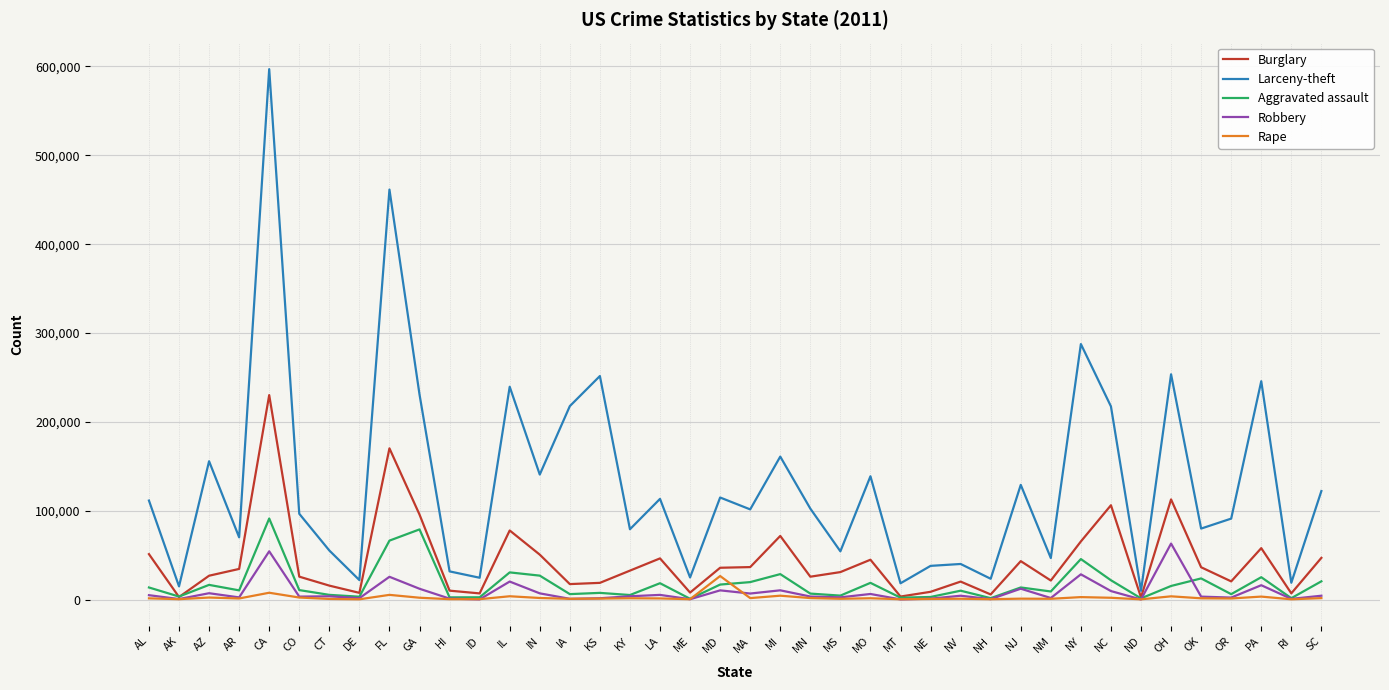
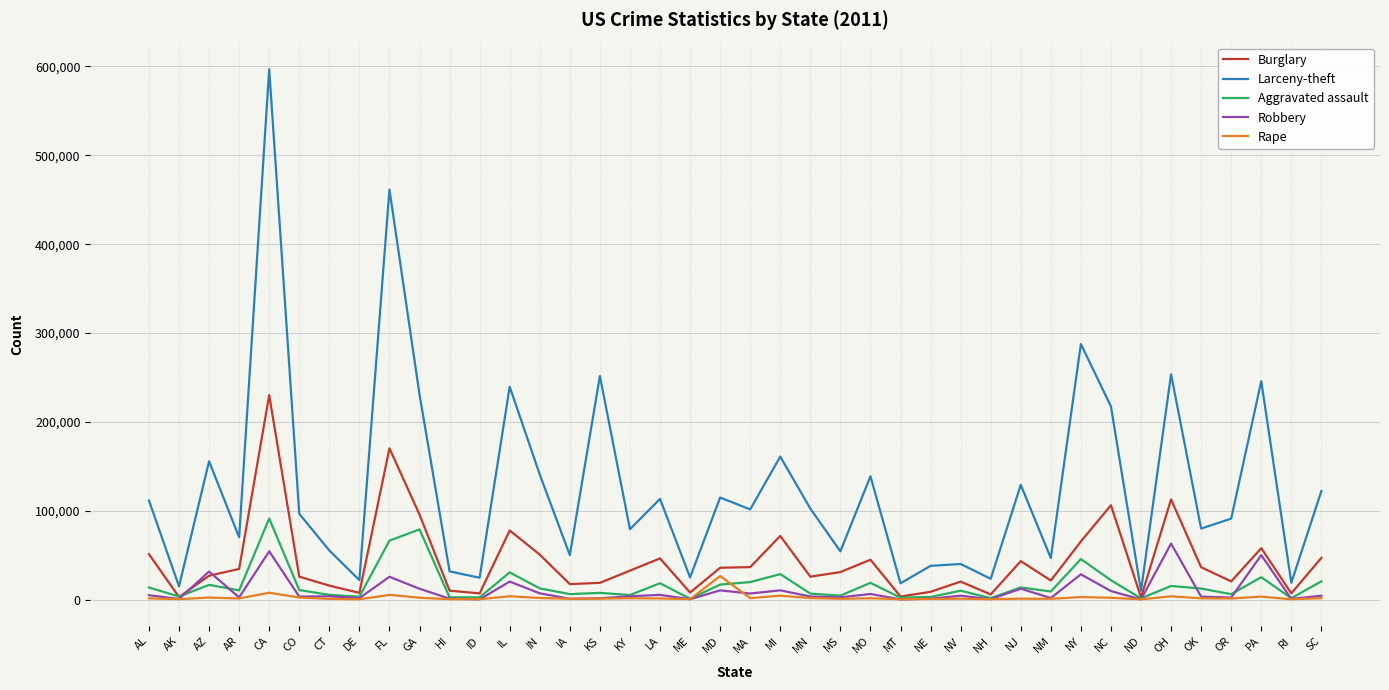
  {
    "Burglary": {
      "AL": "50,000",
      "AZ": "30,000",
      "AR": "30,000",
      "CA": "230,000",
      "CO": "30,000",
      "CT": "20,000",
      "DE": "10,000",
      "FL": "170,000",
      "GA": "100,000",
      "HI": "10,000",
      "ID": "10,000",
      "IL": "80,000",
      "IN": "50,000",
      "IA": "20,000",
      "KS": "20,000",
      "KY": "30,000",
      "LA": "50,000",
      "ME": "10,000",
      "MD": "40,000",
      "MA": "40,000",
      "MI": "70,000",
      "MN": "30,000",
      "MS": "30,000",
      "MO": "40,000",
      "NE": "10,000",
      "NV": "20,000",
      "NH": "10,000",
      "NJ": "40,000",
      "NM": "20,000",
      "NY": "70,000",
      "NC": "110,000",
      "OH": "110,000",
      "OK": "40,000",
      "OR": "20,000",
      "PA": "60,000",
      "RI": "10,000",
      "SC": "50,000"
    },
    "Larceny-theft": {
      "AL": "110,000",
      "AK": "10,000",
      "AZ": "160,000",
      "AR": "70,000",
      "CA": "600,000",
      "CO": "100,000",
      "CT": "60,000",
      "DE": "20,000",
      "FL": "460,000",
      "GA": "230,000",
      "HI": "30,000",
      "ID": "20,000",
      "IL": "240,000",
      "IN": "140,000",
-     "IA": "220,000",
+     "IA": "50,000",
      "KS": "250,000",
      "KY": "80,000",
      "LA": "110,000",
      "ME": "20,000",
      "MD": "110,000",
      "MA": "100,000",
      "MI": "160,000",
      "MN": "100,000",
      "MS": "50,000",
      "MO": "140,000",
      "MT": "20,000",
      "NE": "40,000",
      "NV": "40,000",
      "NH": "20,000",
      "NJ": "130,000",
      "NM": "50,000",
      "NY": "290,000",
      "NC": "220,000",
      "ND": "10,000",
      "OH": "250,000",
      "OK": "80,000",
      "OR": "90,000",
      "PA": "250,000",
      "RI": "20,000",
      "SC": "120,000"
    },
    "Aggravated assault": {
      "AL": "10,000",
      "AZ": "20,000",
      "AR": "10,000",
      "CA": "90,000",
      "CO": "10,000",
      "FL": "70,000",
      "GA": "80,000",
      "IL": "30,000",
-     "IN": "30,000",
+     "IN": "10,000",
      "IA": "10,000",
      "KS": "10,000",
      "LA": "20,000",
      "MD": "20,000",
      "MA": "20,000",
      "MI": "30,000",
      "MN": "10,000",
      "MO": "20,000",
      "NV": "10,000",
      "NM": "10,000",
      "NY": "50,000",
      "NC": "20,000",
      "OH": "20,000",
-     "OK": "20,000",
+     "OK": "10,000",
      "OR": "10,000",
      "PA": "30,000",
      "SC": "20,000"
    },
    "Robbery": {
      "AL": "0",
-     "AZ": "10,000",
+     "AZ": "30,000",
      "CA": "50,000",
      "FL": "30,000",
      "GA": "10,000",
      "IL": "20,000",
      "IN": "10,000",
      "LA": "10,000",
      "MD": "10,000",
      "MA": "10,000",
      "MI": "10,000",
      "MO": "10,000",
      "NV": "0",
      "NY": "30,000",
      "NC": "10,000",
      "OH": "60,000",
-     "PA": "20,000"
+     "PA": "50,000"
    },
    "Rape": {
      "AL": "0",
      "AZ": "0",
      "CA": "10,000",
      "CT": "0",
      "FL": "10,000",
      "GA": "0",
      "IL": "0",
      "IN": "0",
      "LA": "0",
      "MD": "30,000",
      "MA": "0",
      "MI": "0",
      "MO": "0",
      "NV": "0",
      "NJ": "0",
      "NY": "0",
      "NC": "0",
      "OH": "0",
      "PA": "0"
    }
  }
